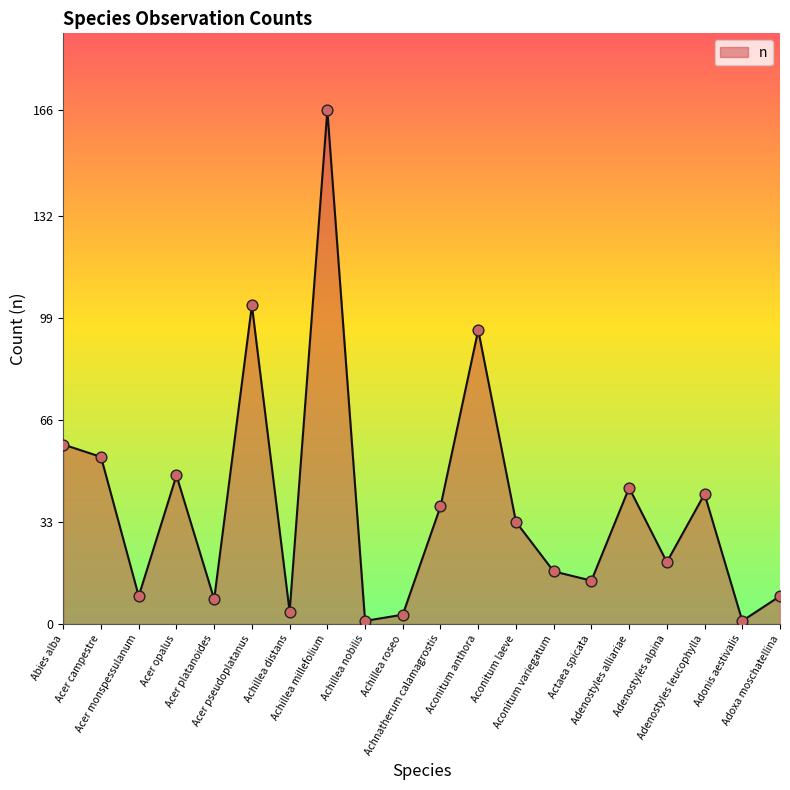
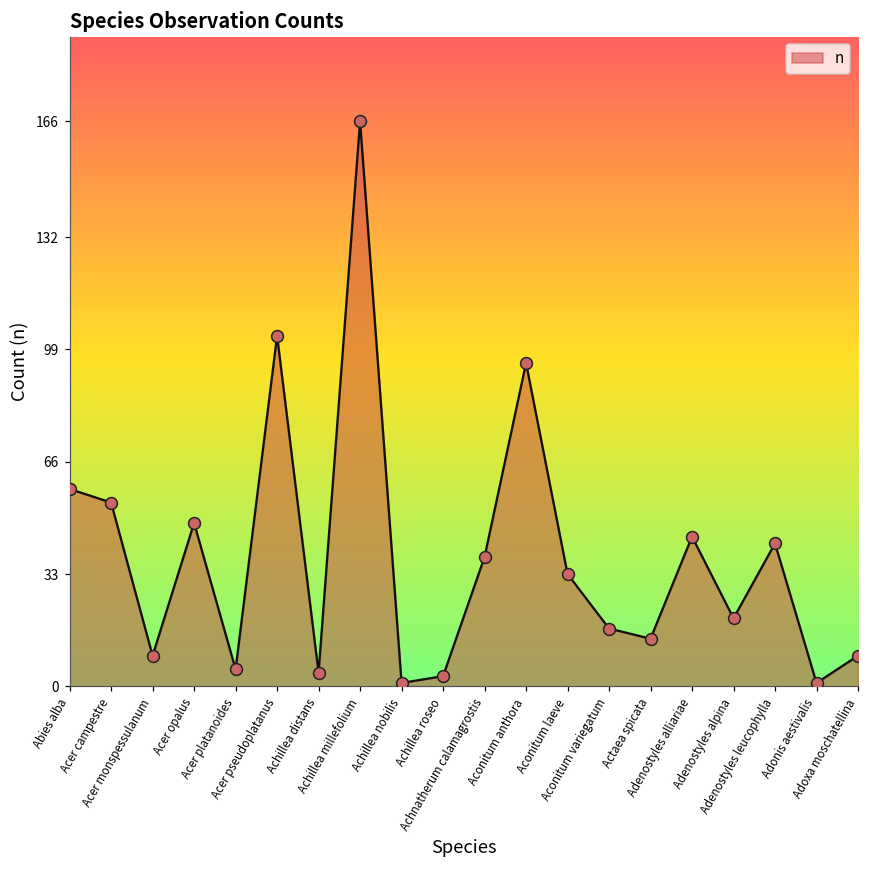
  {
    "Abies alba": 58,
    "Acer campestre": 54,
    "Acer monspessulanum": 9,
    "Acer opalus": 48,
-   "Acer platanoides": 8,
+   "Acer platanoides": 5,
    "Acer pseudoplatanus": 103,
    "Achillea distans": 4,
    "Achillea millefolium": 166,
    "Achillea nobilis": 1,
    "Achillea roseo": 3,
    "Achnatherum calamagrostis": 38,
    "Aconitum anthora": 95,
    "Aconitum laeve": 33,
    "Aconitum variegatum": 17,
    "Actaea spicata": 14,
    "Adenostyles alliariae": 44,
    "Adenostyles alpina": 20,
    "Adenostyles leucophylla": 42,
    "Adonis aestivalis": 1,
    "Adoxa moschatellina": 9
  }
